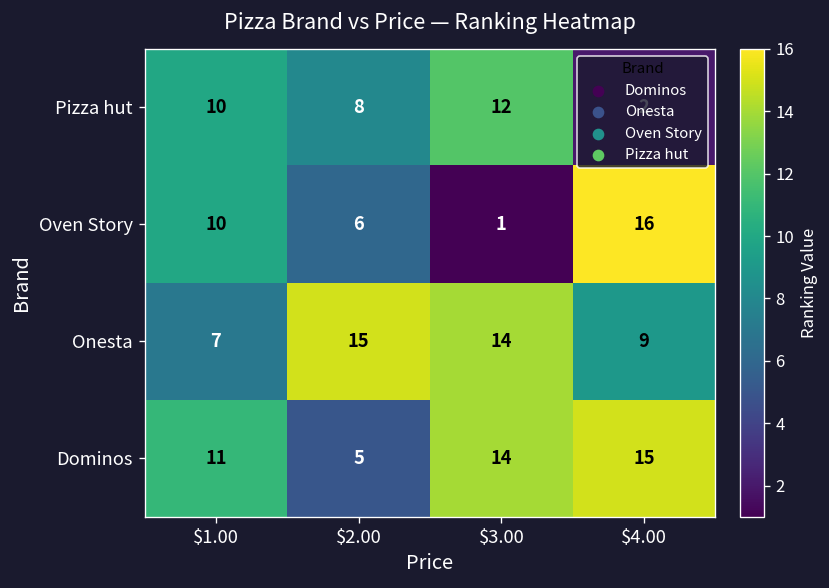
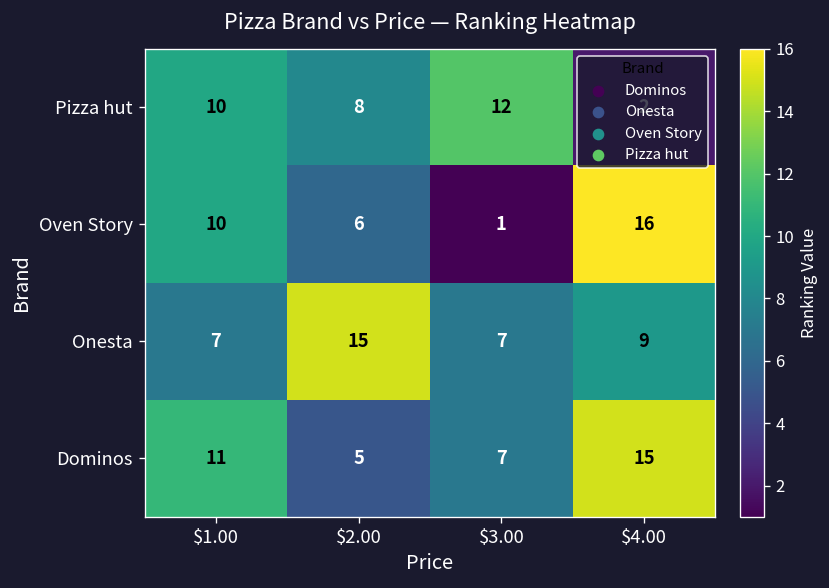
  {
    "Pizza hut": {
      "$1.00": 10,
      "$2.00": 8,
      "$3.00": 12
    },
    "Oven Story": {
      "$1.00": 10,
      "$2.00": 6,
      "$3.00": 1,
      "$4.00": 16
    },
    "Onesta": {
      "$1.00": 7,
      "$2.00": 15,
-     "$3.00": 14,
+     "$3.00": 7,
      "$4.00": 9
    },
    "Dominos": {
      "$1.00": 11,
      "$2.00": 5,
-     "$3.00": 14,
+     "$3.00": 7,
      "$4.00": 15
    }
  }
